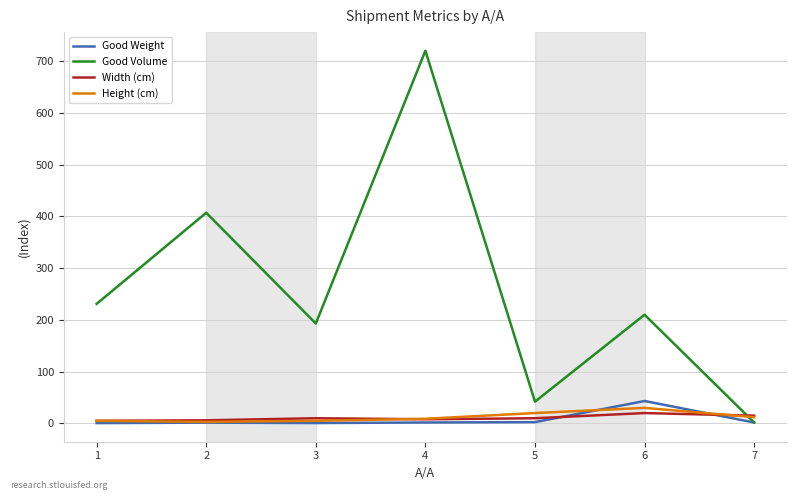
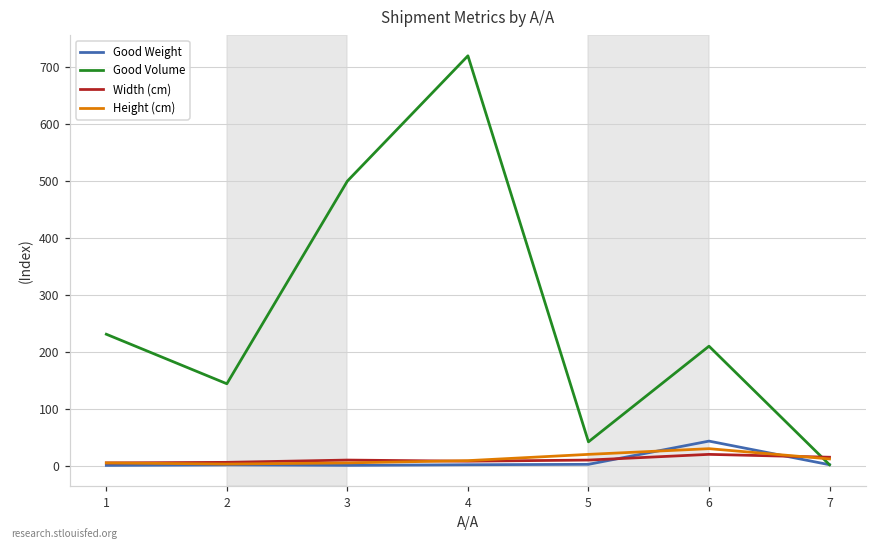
  {
    "Good Weight": {
      "4": 0,
      "5": 0,
      "6": 40
    },
    "Good Volume": {
      "1": 230,
-     "2": 410,
-     "3": 190,
+     "2": 140,
+     "3": 500,
      "4": 720,
      "5": 40,
      "6": 210
    },
    "Width (cm)": {
      "3": 10,
      "5": 10,
      "6": 20
    },
    "Height (cm)": {
      "5": 20,
      "6": 30
    }
  }
